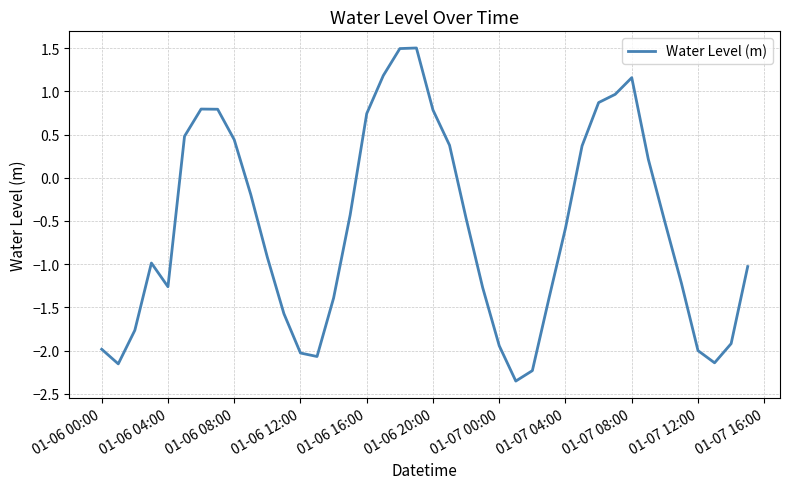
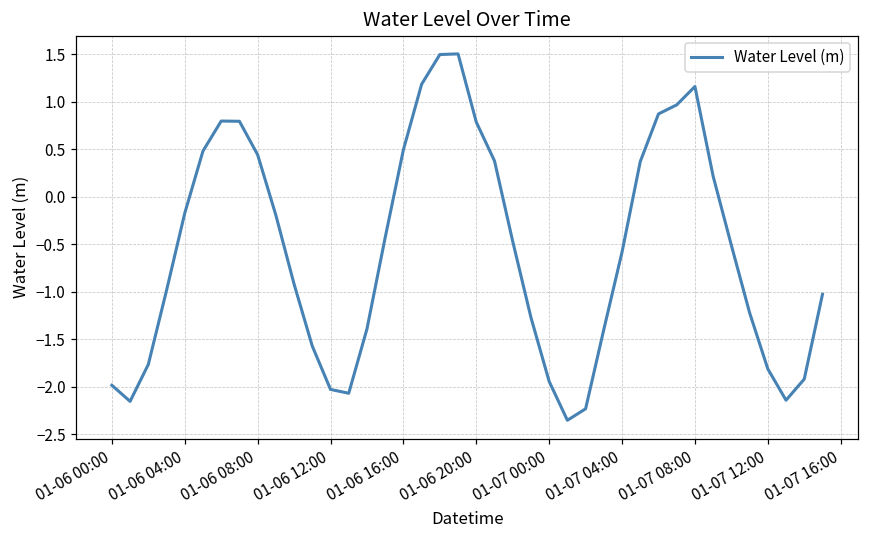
  {
    "01-06 00:00": -2.0,
-   "01-06 04:00": -1.3,
+   "01-06 04:00": -0.2,
    "01-06 08:00": 0.4,
    "01-06 12:00": -2.0,
-   "01-06 16:00": 0.7,
+   "01-06 16:00": 0.5,
    "01-06 20:00": 0.8,
    "01-07 00:00": -1.9,
    "01-07 04:00": -0.6,
    "01-07 08:00": 1.2,
-   "01-07 12:00": -2.0
+   "01-07 12:00": -1.8
  }
